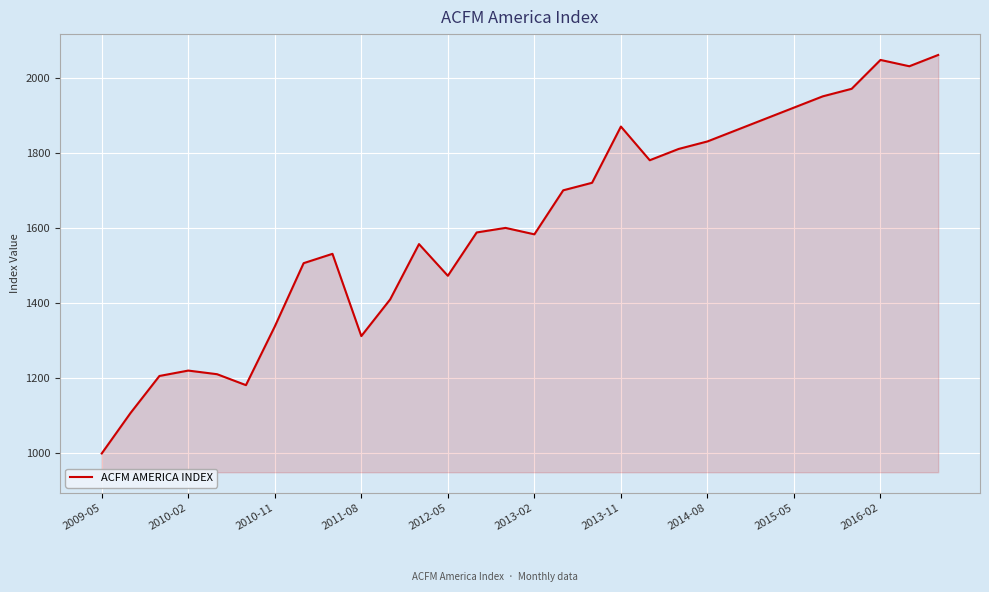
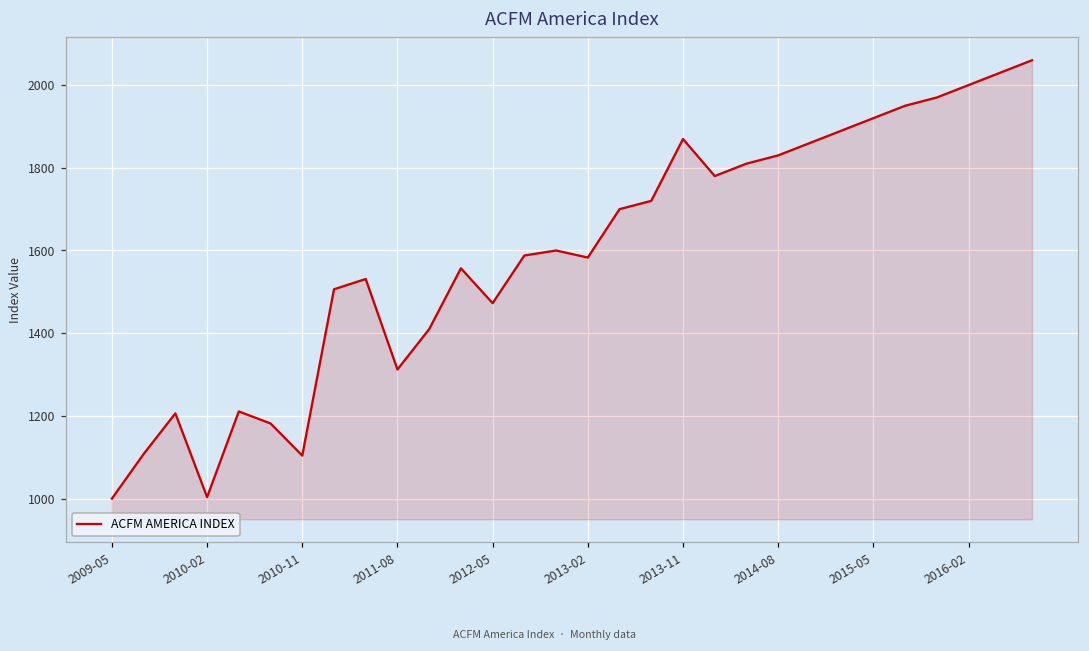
  {
    "2009-05": 1000,
-   "2010-02": 1220,
-   "2010-11": 1340,
+   "2010-02": 1000,
+   "2010-11": 1100,
    "2011-08": 1310,
    "2012-05": 1470,
    "2013-02": 1580,
    "2013-11": 1870,
    "2014-08": 1830,
    "2015-05": 1920,
-   "2016-02": 2050
+   "2016-02": 2000
  }
